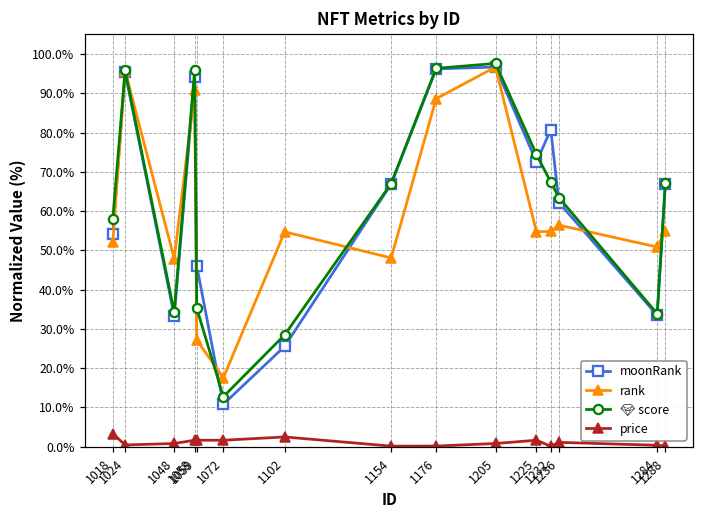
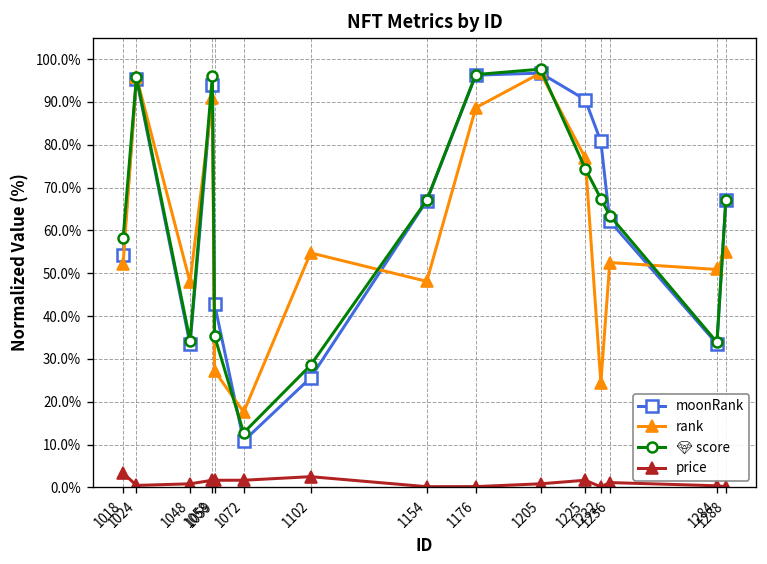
  {
    "moonRank": {
      "1018": "54%",
      "1048": "33%",
      "1058": "94%",
-     "1059": "46%",
+     "1059": "43%",
      "1072": "11%",
      "1102": "26%",
-     "1225": "73%",
+     "1225": "91%",
      "1232": "81%",
      "1236": "62%"
    },
    "rank": {
      "1018": "52%",
      "1048": "48%",
      "1058": "91%",
      "1059": "27%",
      "1072": "18%",
      "1102": "55%",
      "1154": "48%",
      "1176": "89%",
-     "1225": "55%",
-     "1232": "55%",
-     "1236": "56%",
+     "1225": "77%",
+     "1232": "24%",
+     "1236": "52%",
      "1284": "51%",
      "1288": "55%"
    },
    "💎 score": {
      "1018": "58%",
      "1048": "34%",
      "1058": "96%",
      "1059": "35%",
      "1072": "13%",
      "1102": "29%",
      "1205": "98%",
      "1225": "74%",
      "1232": "67%",
      "1236": "63%"
    },
    "price": {
      "1018": "3%",
      "1024": "0%",
      "1048": "1%",
      "1058": "2%",
      "1059": "2%",
      "1072": "2%",
      "1102": "3%",
      "1154": "0%",
      "1176": "0%",
      "1205": "1%",
      "1225": "2%",
      "1232": "0%",
      "1236": "1%",
      "1284": "0%",
      "1288": "0%"
    }
  }
